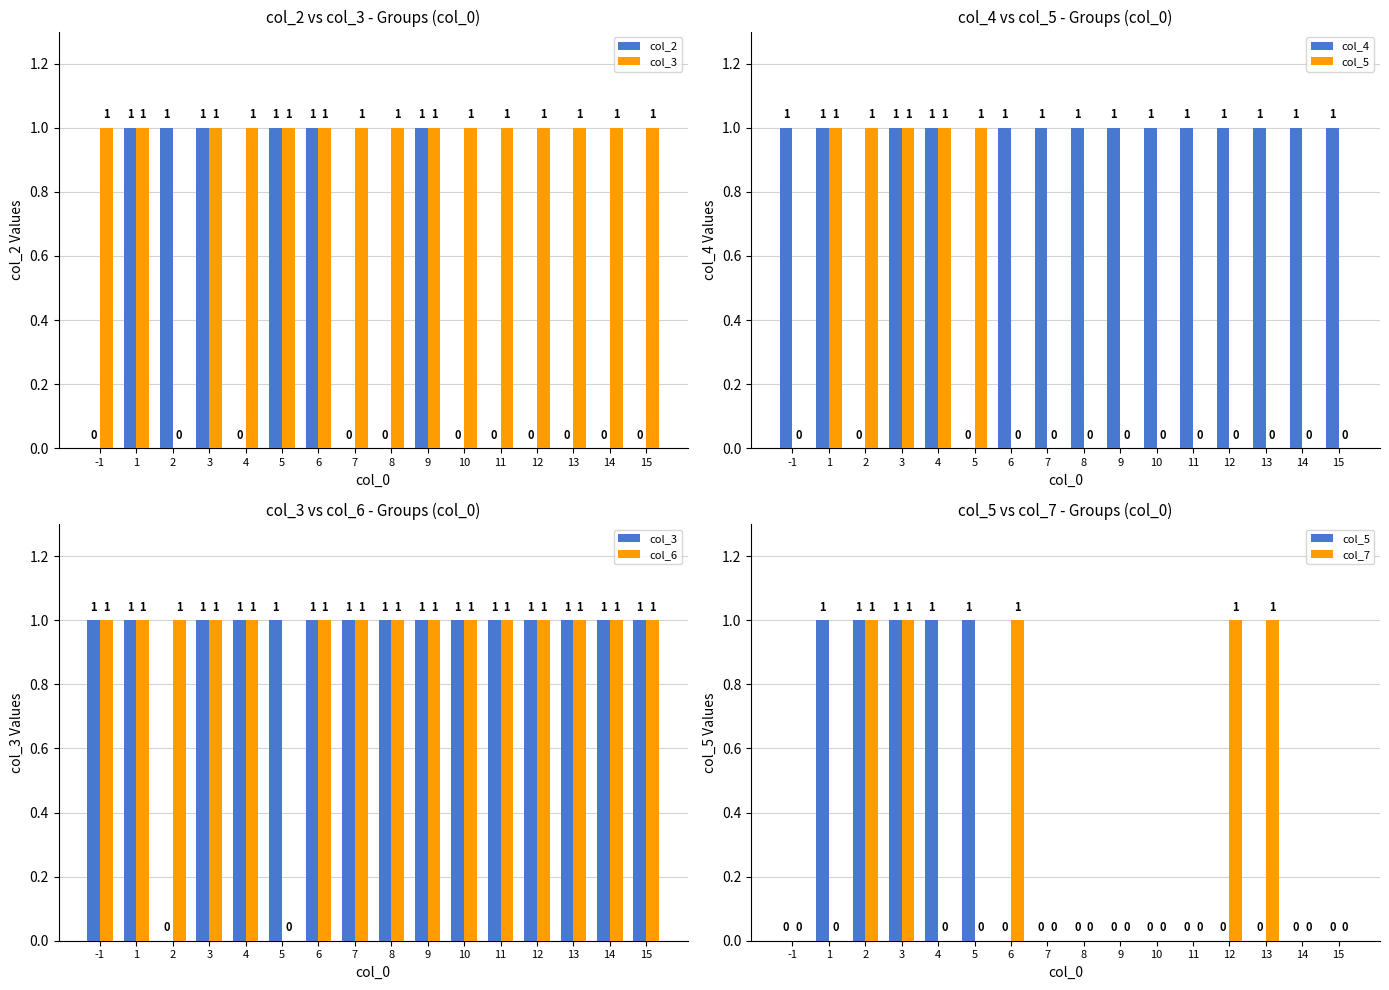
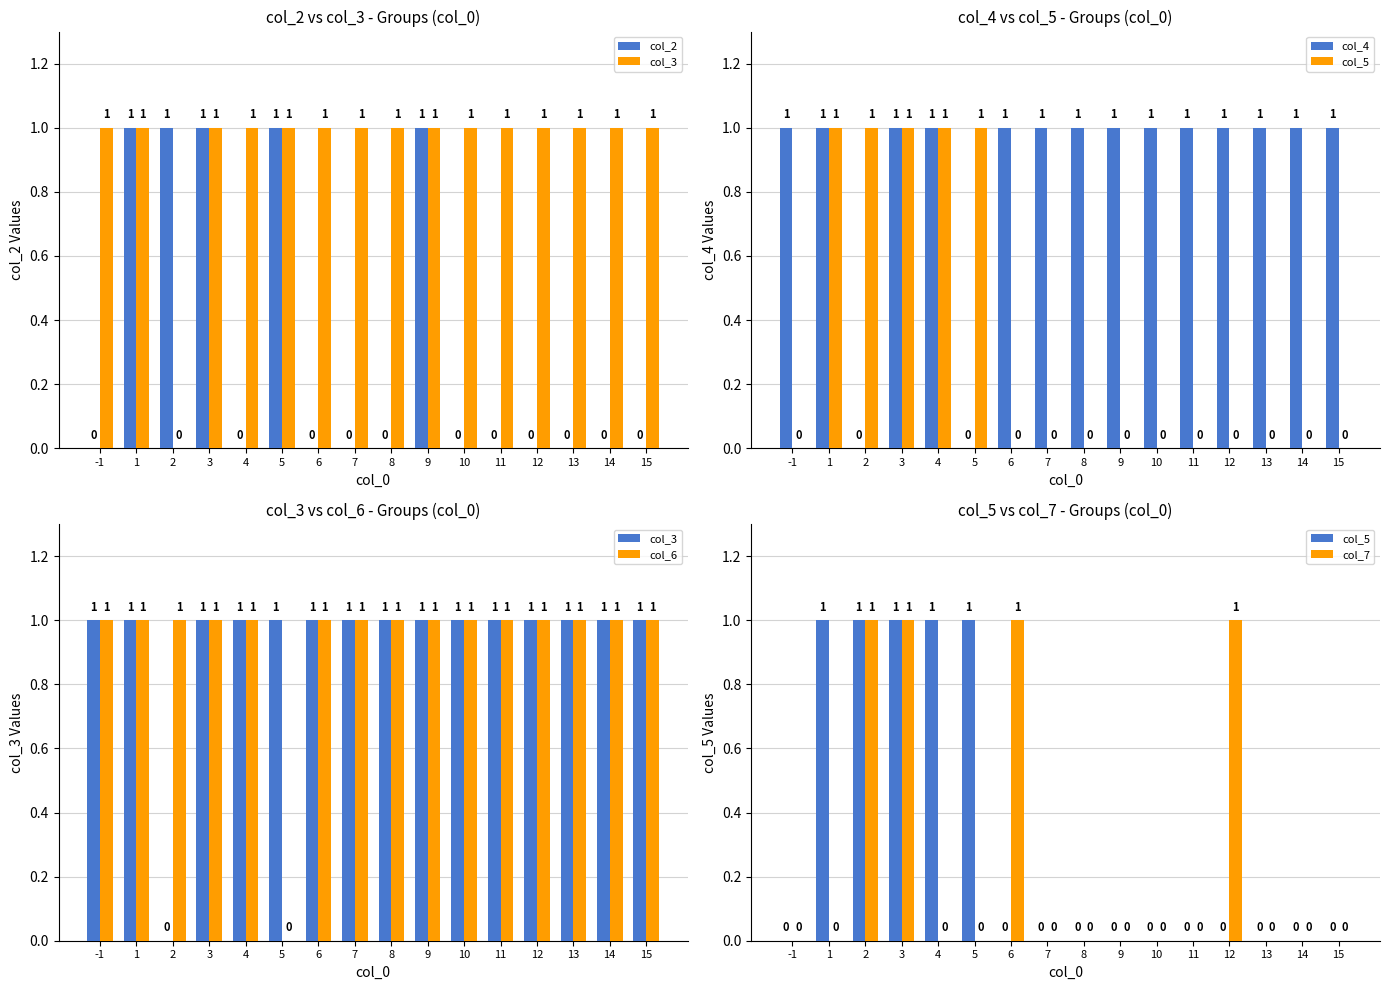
  {
    "col_2 vs col_3 - Groups (col_0)": {
      "col_2": {
        "-1": 0,
        "1": 1,
        "2": 1,
        "3": 1,
        "4": 0,
        "5": 1,
-       "6": 1,
+       "6": 0,
        "7": 0,
        "8": 0,
        "9": 1,
        "10": 0,
        "11": 0,
        "12": 0,
        "13": 0,
        "14": 0,
        "15": 0
      }
    },
    "col_4 vs col_5 - Groups (col_0)": {
      "col_4": {
        "-1": 1,
        "1": 1,
        "2": 0,
        "3": 1,
        "4": 1,
        "5": 0,
        "6": 1,
        "7": 1,
        "8": 1,
        "9": 1,
        "10": 1,
        "11": 1,
        "12": 1,
        "13": 1,
        "14": 1,
        "15": 1
      }
    },
    "col_3 vs col_6 - Groups (col_0)": {
      "col_3": {
        "-1": 1,
        "1": 1,
        "2": 0,
        "3": 1,
        "4": 1,
        "5": 1,
        "6": 1,
        "7": 1,
        "8": 1,
        "9": 1,
        "10": 1,
        "11": 1,
        "12": 1,
        "13": 1,
        "14": 1,
        "15": 1
      },
      "col_6": {
        "-1": 1,
        "1": 1,
        "2": 1,
        "3": 1,
        "4": 1,
        "5": 0,
        "6": 1,
        "7": 1,
        "8": 1,
        "9": 1,
        "10": 1,
        "11": 1,
        "12": 1,
        "13": 1,
        "14": 1,
        "15": 1
      }
    },
    "col_5 vs col_7 - Groups (col_0)": {
      "col_5": {
        "-1": 0,
        "1": 1,
        "2": 1,
        "3": 1,
        "4": 1,
        "5": 1,
        "6": 0,
        "7": 0,
        "8": 0,
        "9": 0,
        "10": 0,
        "11": 0,
        "12": 0,
        "13": 0,
        "14": 0,
        "15": 0
      },
      "col_7": {
        "-1": 0,
        "1": 0,
        "2": 1,
        "3": 1,
        "4": 0,
        "5": 0,
        "6": 1,
        "7": 0,
        "8": 0,
        "9": 0,
        "10": 0,
        "11": 0,
        "12": 1,
-       "13": 1,
+       "13": 0,
        "14": 0,
        "15": 0
      }
    }
  }
